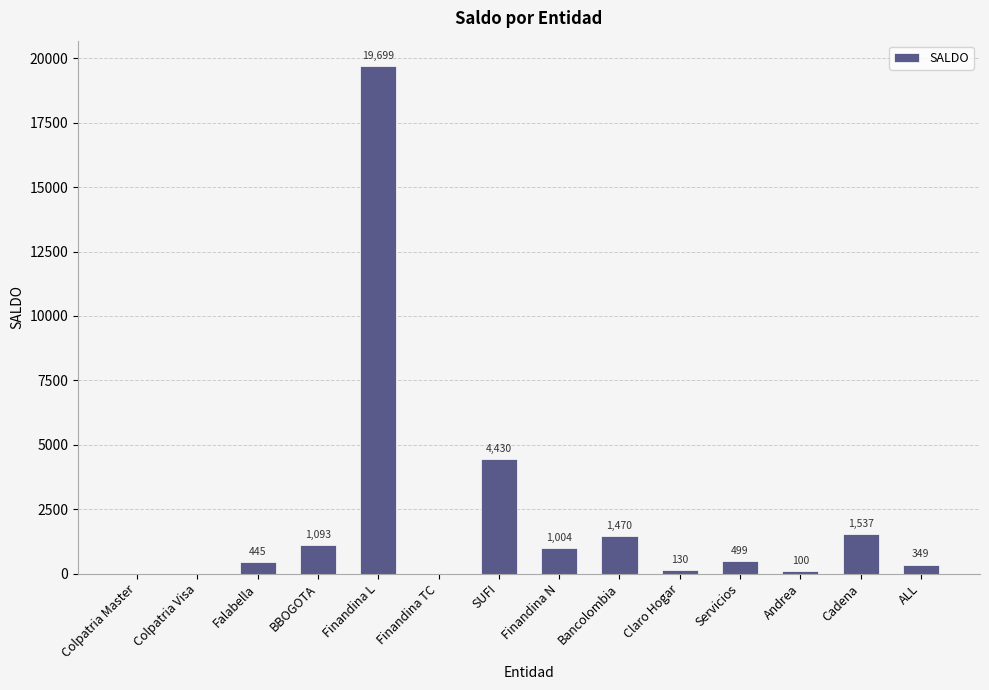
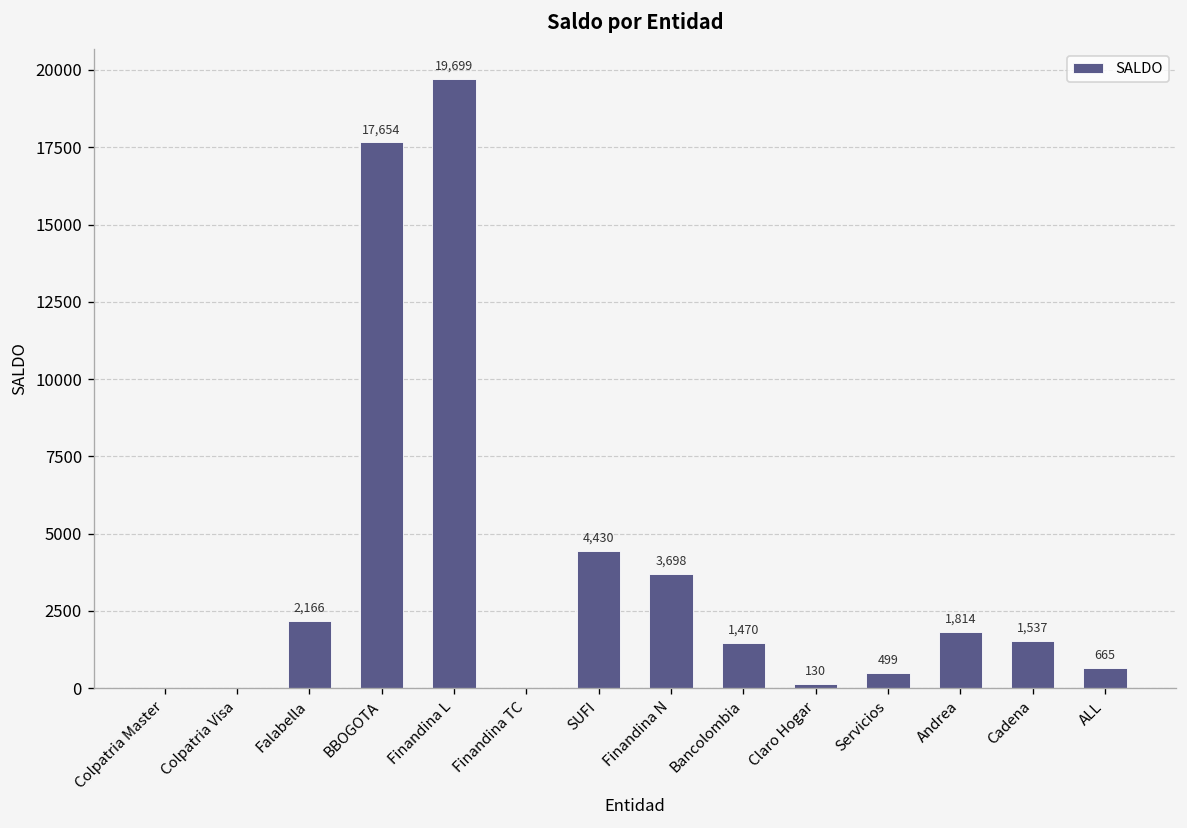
  {
-   "Falabella": "445",
-   "BBOGOTA": "1,093",
+   "Falabella": "2,166",
+   "BBOGOTA": "17,654",
    "Finandina L": "19,699",
    "SUFI": "4,430",
-   "Finandina N": "1,004",
+   "Finandina N": "3,698",
    "Bancolombia": "1,470",
    "Claro Hogar": "130",
    "Servicios": "499",
-   "Andrea": "100",
+   "Andrea": "1,814",
    "Cadena": "1,537",
-   "ALL": "349"
+   "ALL": "665"
  }
